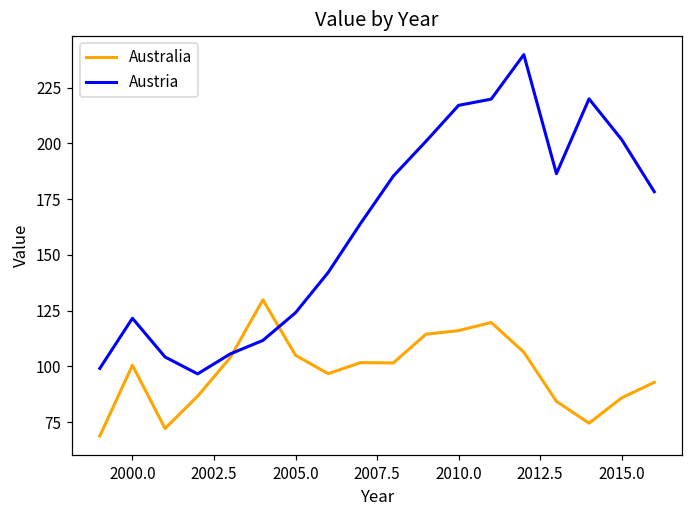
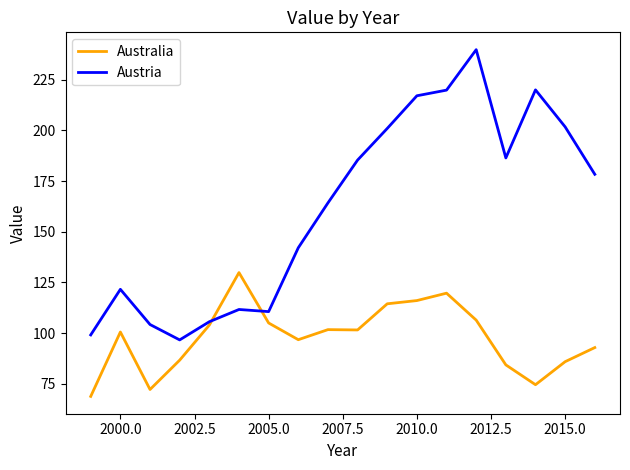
  {
    "Australia": {
      "2000.0": 101,
      "2005.0": 105,
      "2010.0": 116,
      "2015.0": 86
    },
    "Austria": {
      "2000.0": 122,
-     "2005.0": 124,
+     "2005.0": 111,
      "2010.0": 217,
      "2015.0": 202
    }
  }
